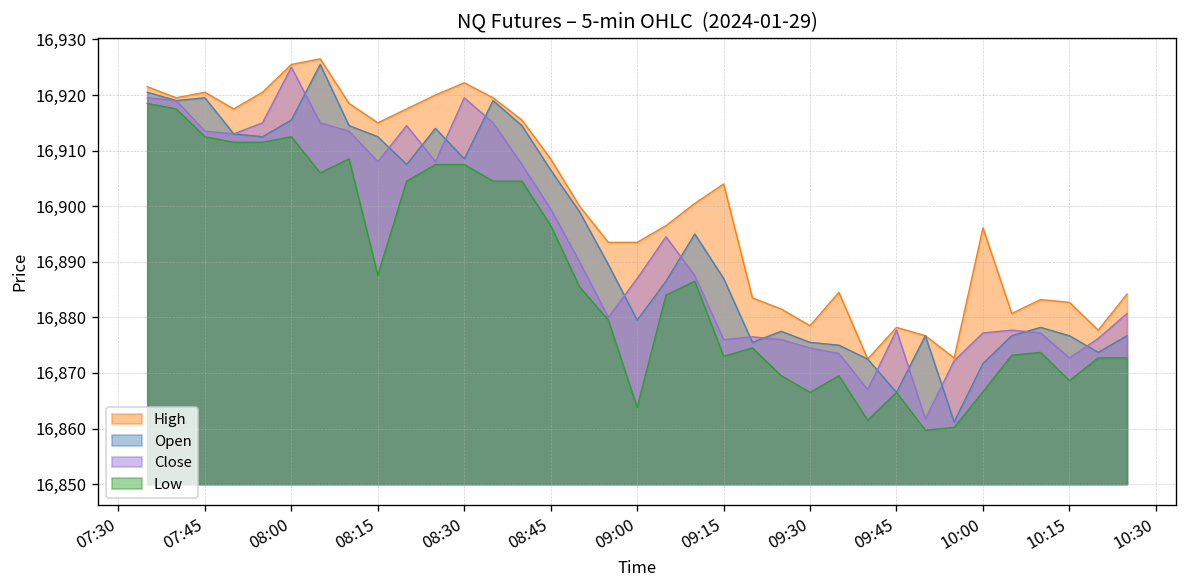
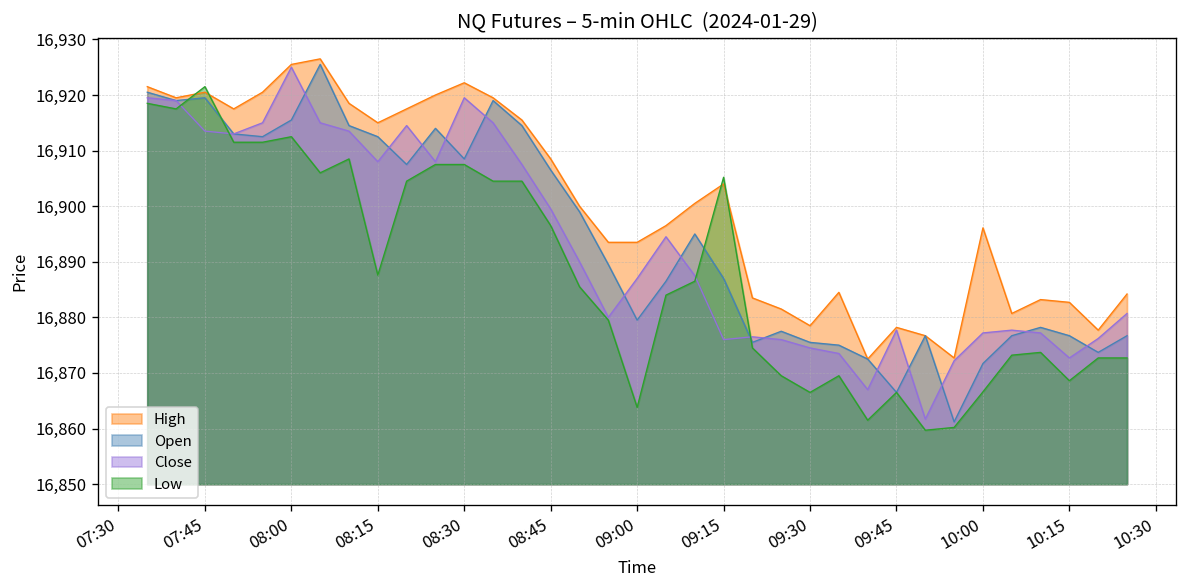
  {
    "High": {
      "07:45": "16,921",
      "08:15": "16,915",
      "08:30": "16,922",
      "08:45": "16,909",
      "09:00": "16,894",
      "09:15": "16,904",
      "09:30": "16,879",
      "10:00": "16,896",
      "10:15": "16,883"
    },
    "Low": {
-     "07:45": "16,913",
+     "07:45": "16,922",
      "08:00": "16,913",
      "08:15": "16,888",
      "08:30": "16,908",
      "08:45": "16,897",
      "09:00": "16,864",
-     "09:15": "16,873",
+     "09:15": "16,905",
      "09:30": "16,867",
      "10:00": "16,867",
      "10:15": "16,869"
    }
  }
